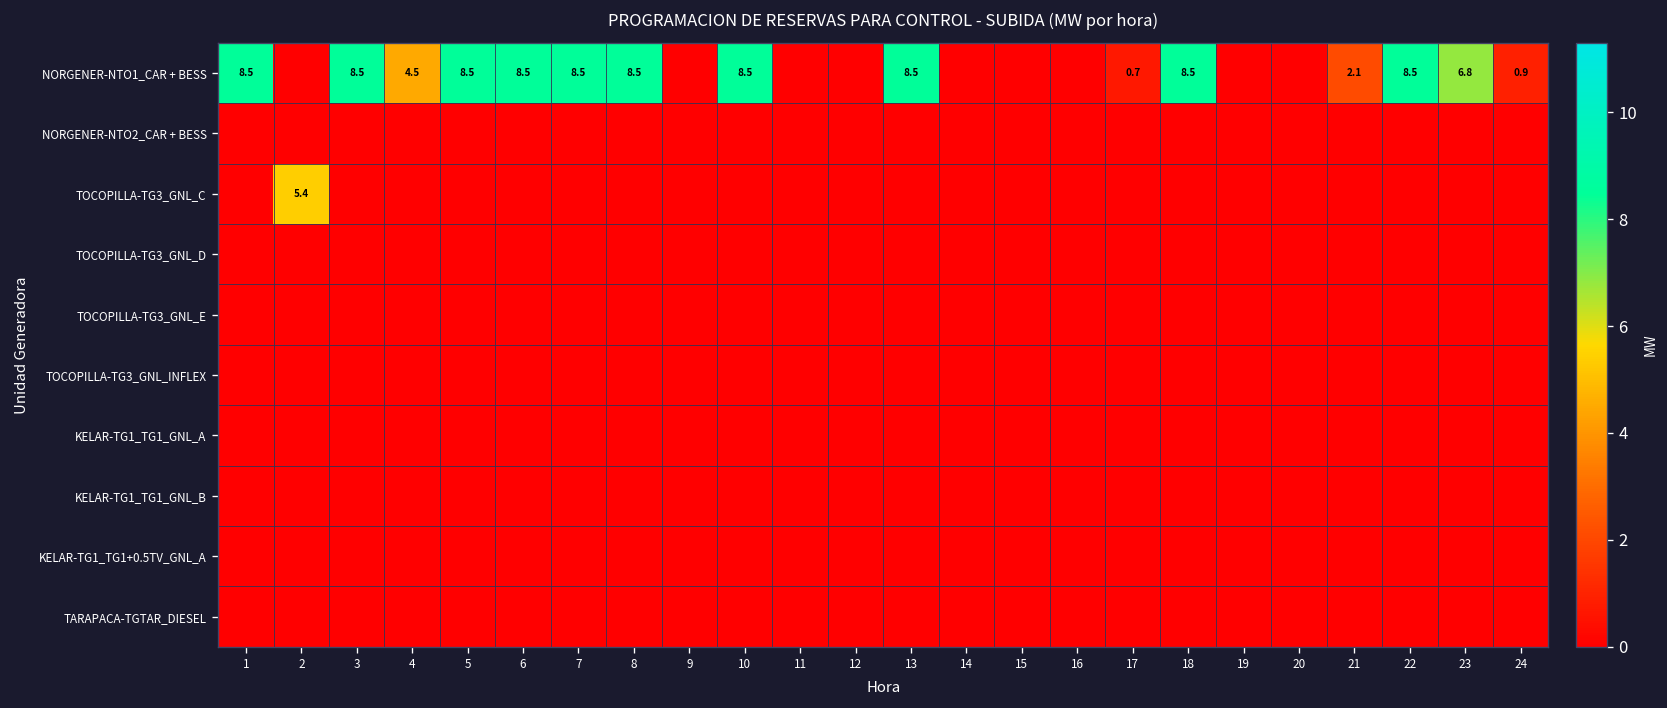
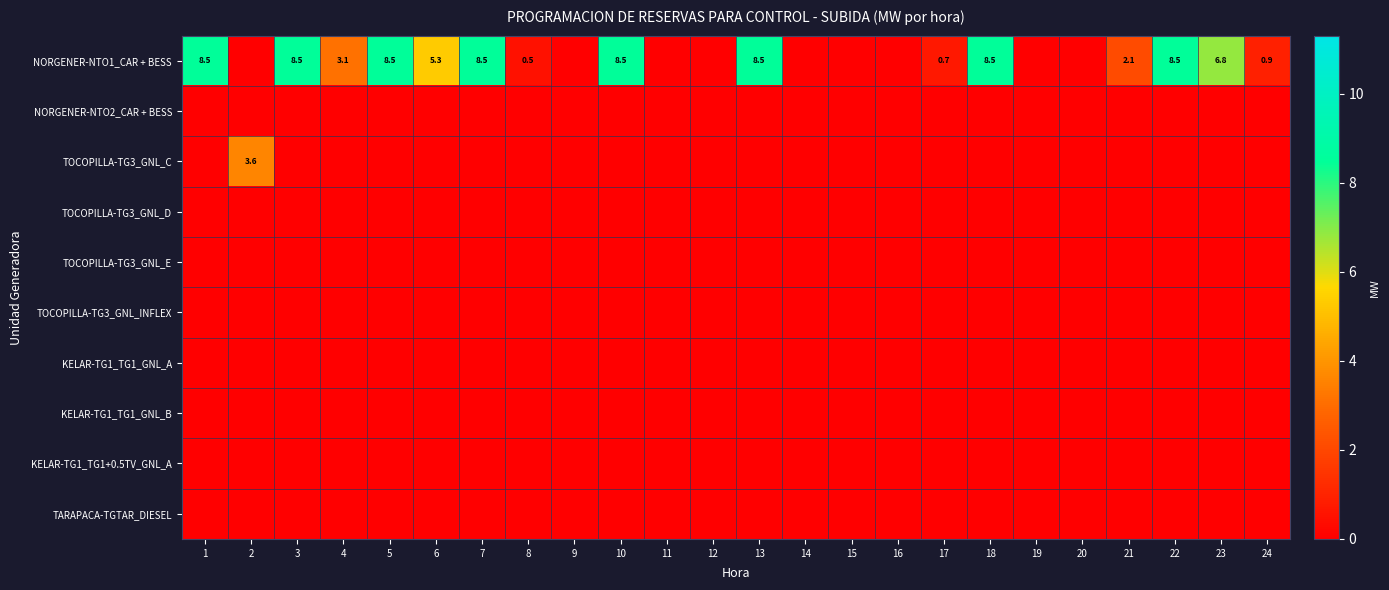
  {
    "NORGENER-NTO1_CAR + BESS": {
      "1": 8.5,
      "3": 8.5,
-     "4": 4.5,
+     "4": 3.1,
      "5": 8.5,
-     "6": 8.5,
+     "6": 5.3,
      "7": 8.5,
-     "8": 8.5,
+     "8": 0.5,
      "10": 8.5,
      "13": 8.5,
      "17": 0.7,
      "18": 8.5,
      "21": 2.1,
      "22": 8.5,
      "23": 6.8,
      "24": 0.9
    },
    "TOCOPILLA-TG3_GNL_C": {
-     "2": 5.4
+     "2": 3.6
    }
  }
